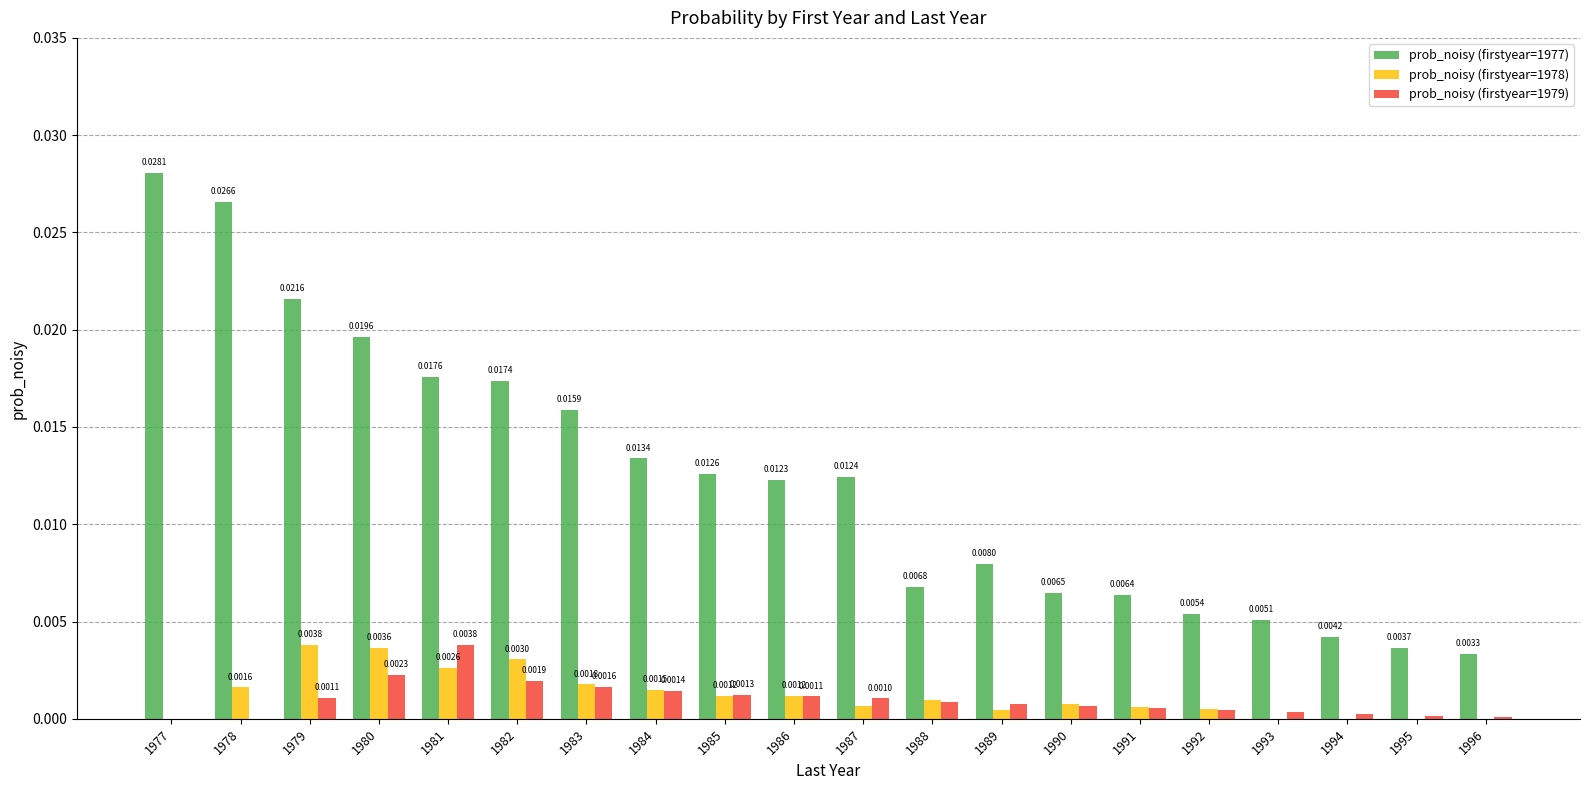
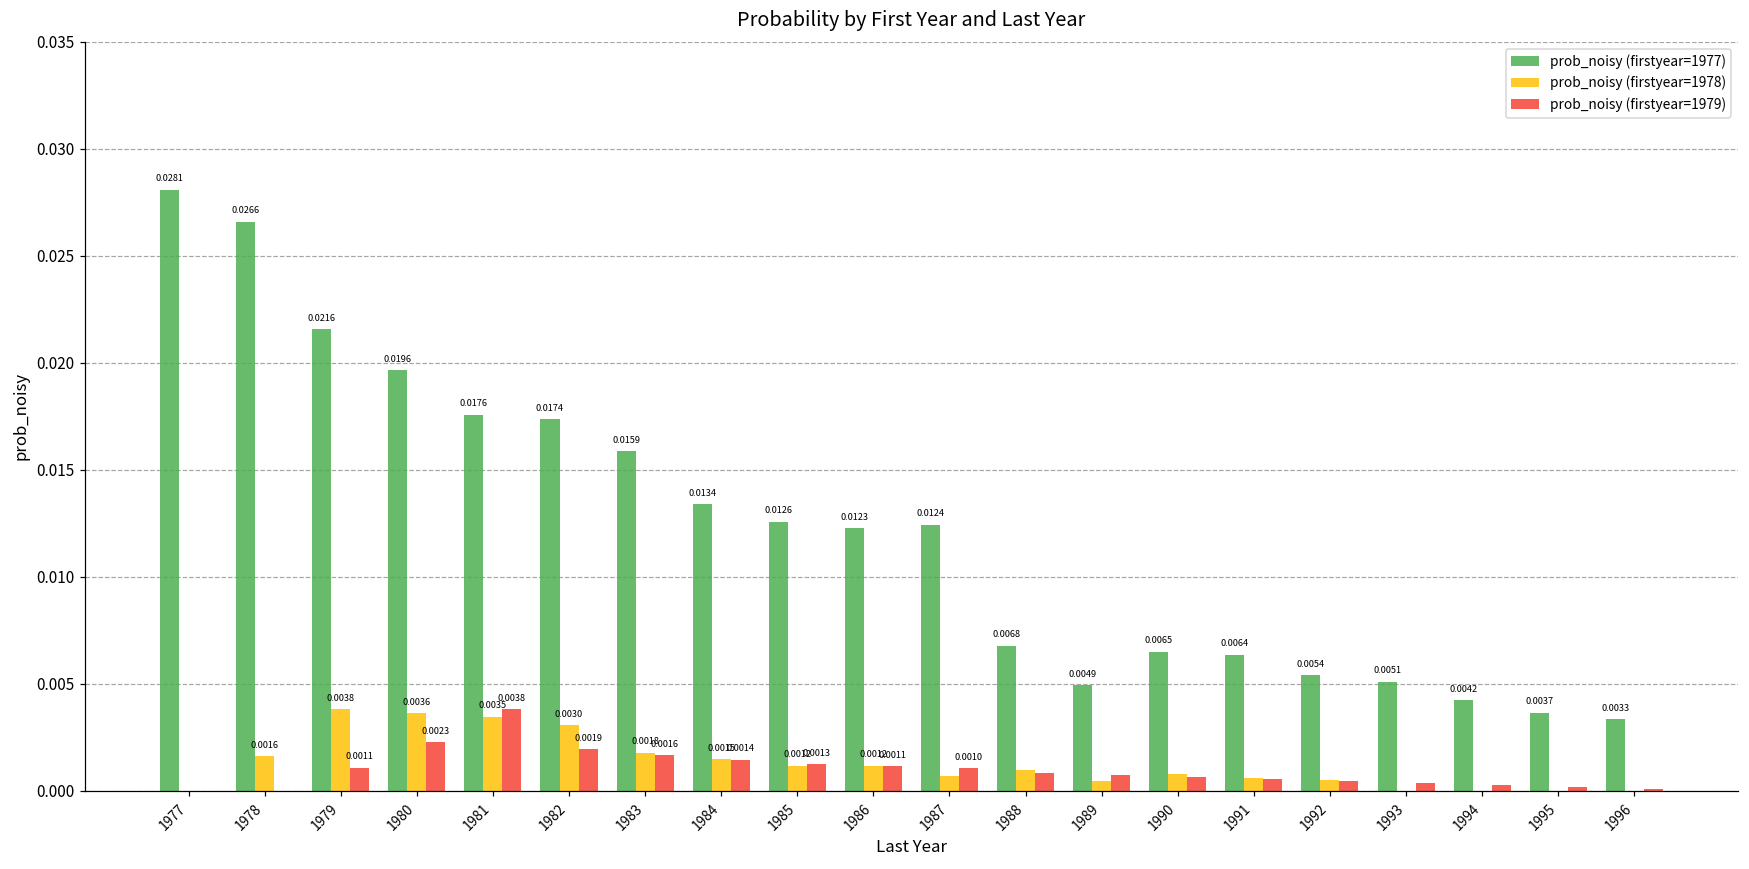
  {
    "prob_noisy (firstyear=1977)": {
      "1977": 0.0281,
      "1978": 0.0266,
      "1979": 0.0216,
      "1980": 0.0196,
      "1981": 0.0176,
      "1982": 0.0174,
      "1983": 0.0159,
      "1984": 0.0134,
      "1985": 0.0126,
      "1986": 0.0123,
      "1987": 0.0124,
      "1988": 0.0068,
-     "1989": 0.0080,
+     "1989": 0.0049,
      "1990": 0.0065,
      "1991": 0.0064,
      "1992": 0.0054,
      "1993": 0.0051,
      "1994": 0.0042,
      "1995": 0.0037,
      "1996": 0.0033
    },
    "prob_noisy (firstyear=1978)": {
      "1978": 0.0016,
      "1979": 0.0038,
      "1980": 0.0036,
-     "1981": 0.0026,
+     "1981": 0.0035,
      "1982": 0.0030
    },
    "prob_noisy (firstyear=1979)": {
      "1979": 0.0011,
      "1980": 0.0023,
      "1981": 0.0038,
      "1982": 0.0019,
      "1987": 0.0010
    }
  }
